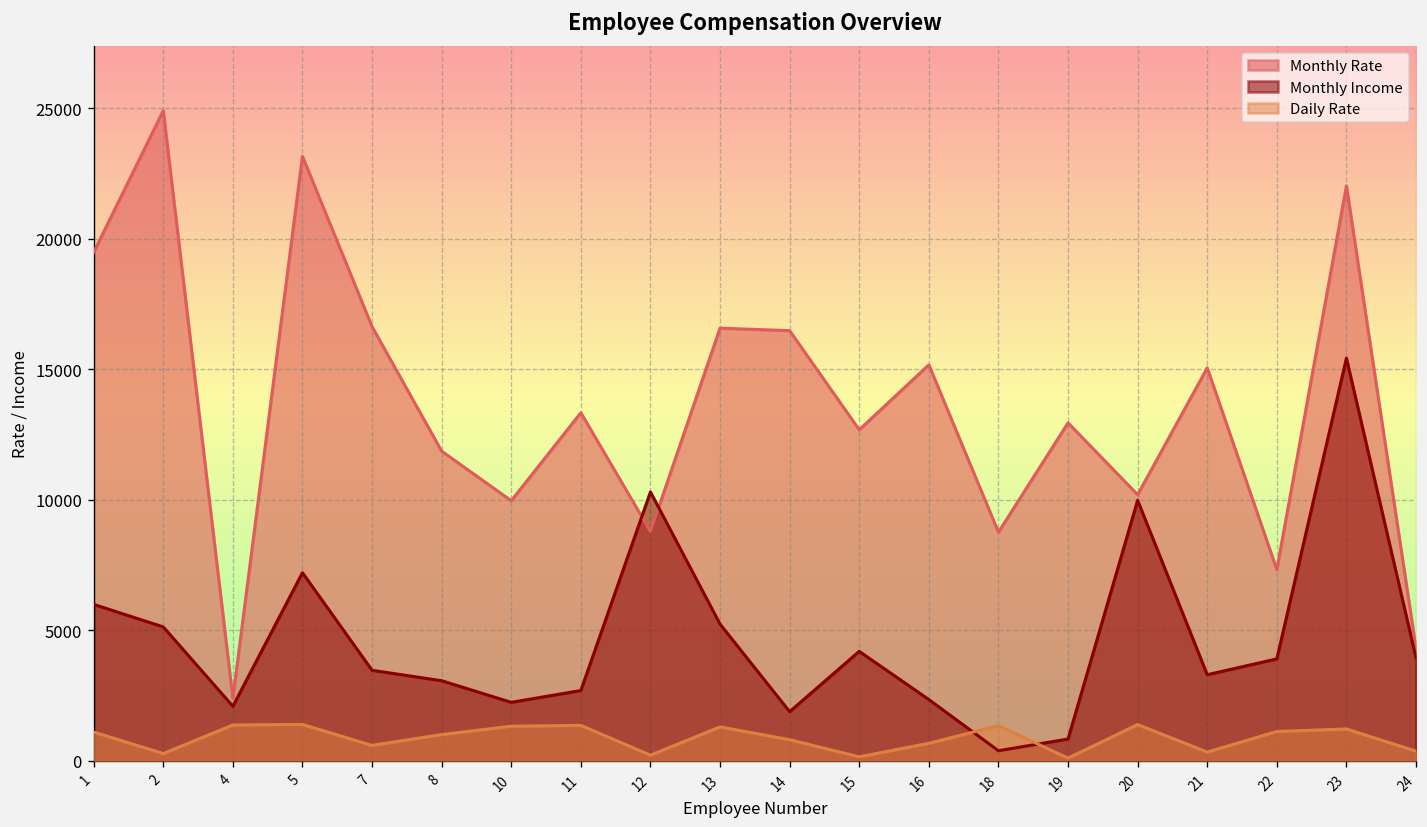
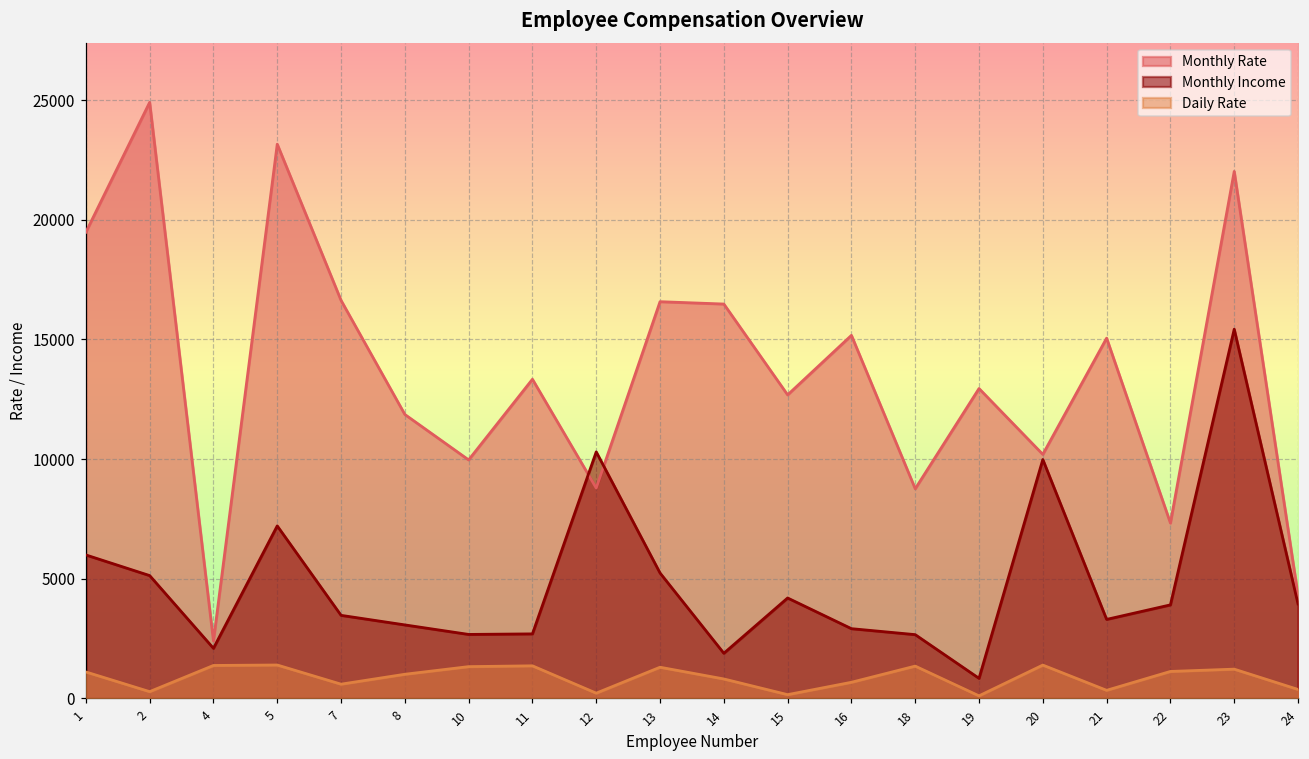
  {
    "Monthly Income": {
      "1": 6000,
      "2": 5100,
      "4": 2100,
      "5": 7200,
      "7": 3500,
      "8": 3100,
-     "10": 2200,
+     "10": 2700,
      "11": 2700,
      "12": 10300,
      "13": 5200,
      "14": 1900,
      "15": 4200,
-     "16": 2300,
-     "18": 400,
+     "16": 2900,
+     "18": 2700,
      "19": 800,
      "20": 10000,
      "21": 3300,
      "22": 3900,
      "23": 15400,
      "24": 3900
    }
  }
